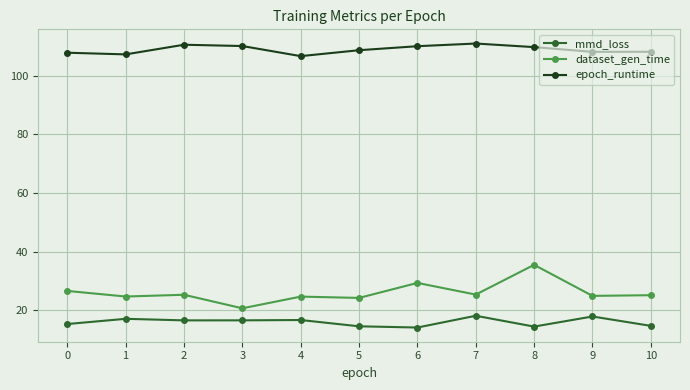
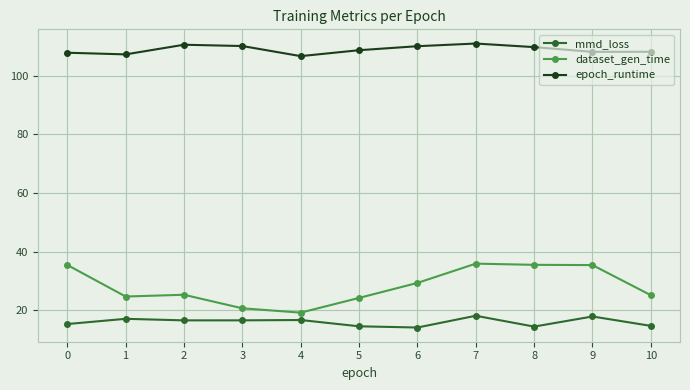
  {
    "dataset_gen_time": {
-     "0": 27,
+     "0": 35,
      "1": 25,
      "2": 25,
      "3": 21,
-     "4": 25,
+     "4": 19,
      "5": 24,
      "6": 29,
-     "7": 25,
+     "7": 36,
      "8": 35,
-     "9": 25,
+     "9": 35,
      "10": 25
    }
  }
